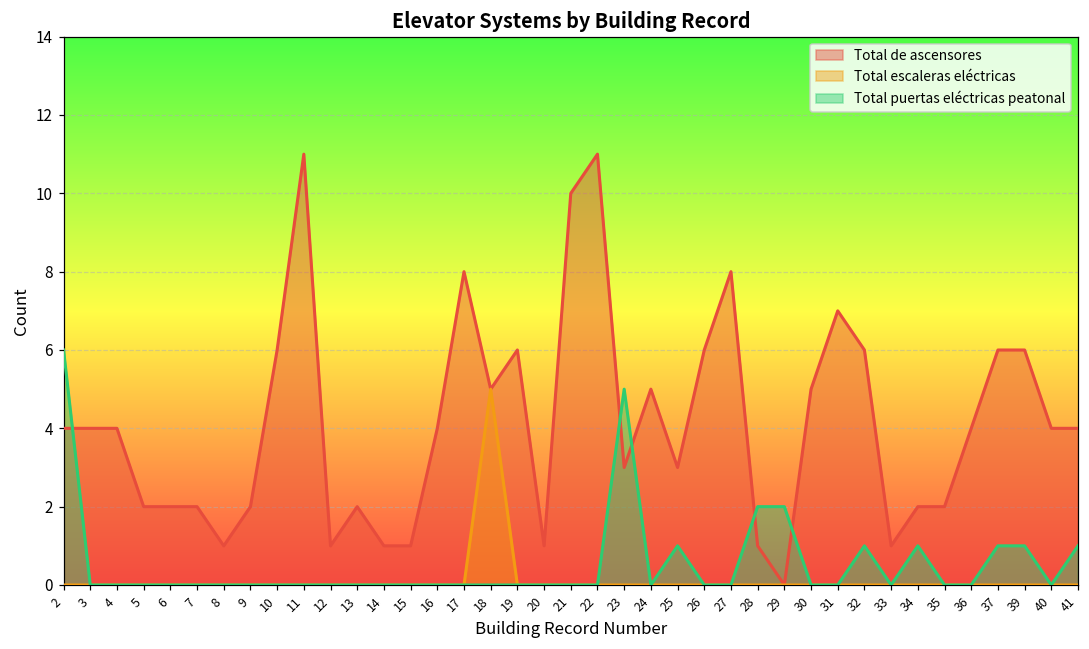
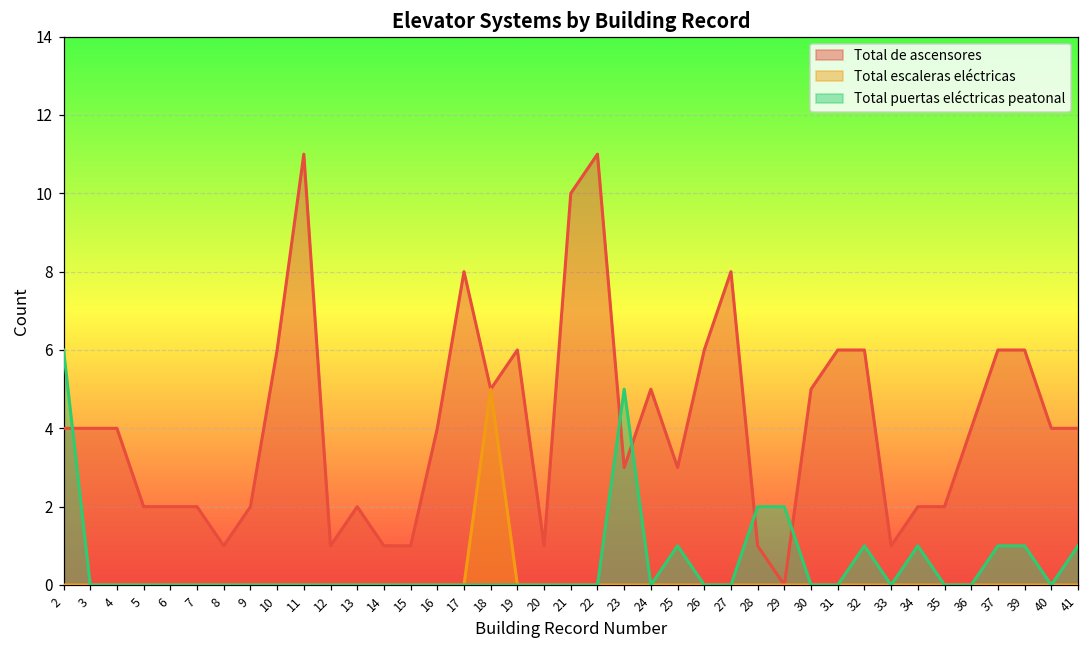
  {
    "Total de ascensores": {
      "2": 4,
      "3": 4,
      "4": 4,
      "5": 2,
      "6": 2,
      "7": 2,
      "8": 1,
      "9": 2,
      "10": 6,
      "11": 11,
      "12": 1,
      "13": 2,
      "14": 1,
      "15": 1,
      "16": 4,
      "17": 8,
      "19": 6,
      "20": 1,
      "21": 10,
      "22": 11,
      "23": 3,
      "24": 5,
      "25": 3,
      "26": 6,
      "27": 8,
      "28": 1,
      "30": 5,
-     "31": 7,
+     "31": 6,
      "32": 6,
      "33": 1,
      "34": 2,
      "35": 2,
      "36": 4,
      "37": 6,
      "39": 6,
      "40": 4,
      "41": 4
    },
    "Total escaleras eléctricas": {
      "2": 0,
      "23": 0,
      "25": 0,
      "28": 0,
      "32": 0,
      "34": 0,
      "37": 0,
      "39": 0,
      "41": 0
    },
    "Total puertas eléctricas peatonal": {
      "2": 6,
      "18": 0,
      "23": 5,
      "25": 1,
      "28": 2,
      "29": 2,
      "32": 1,
      "34": 1,
      "37": 1,
      "39": 1,
      "41": 1
    }
  }
